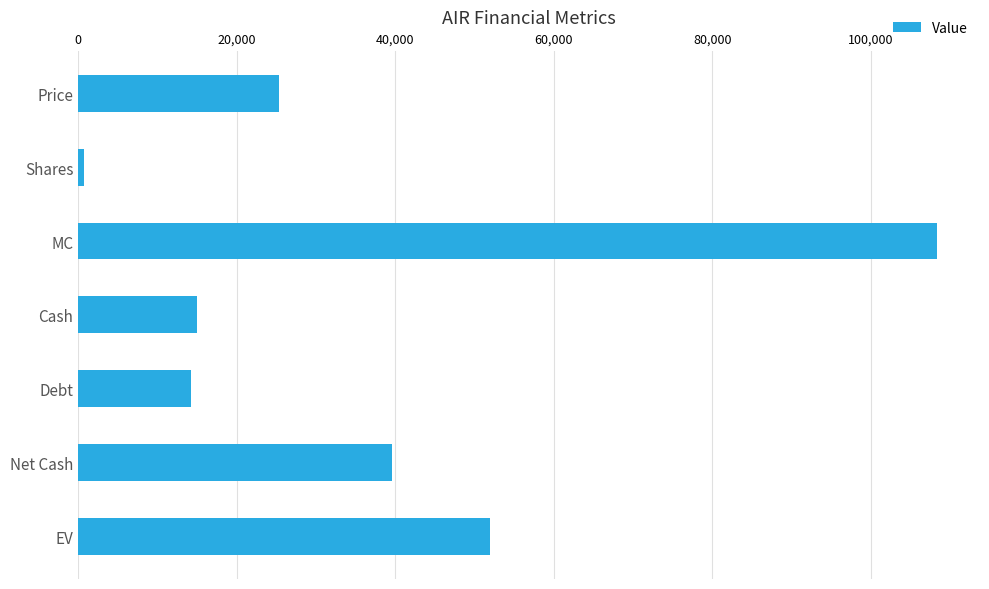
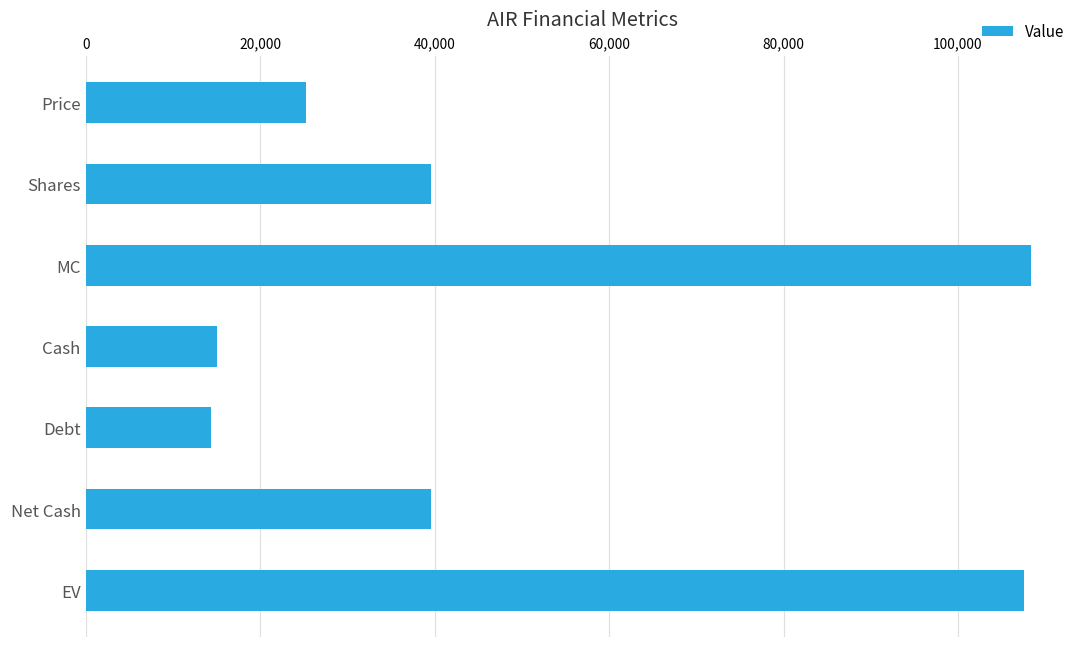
  {
    "Price": "25,000",
-   "Shares": "1,000",
+   "Shares": "40,000",
    "MC": "108,000",
    "Cash": "15,000",
    "Debt": "14,000",
    "Net Cash": "40,000",
-   "EV": "52,000"
+   "EV": "108,000"
  }
